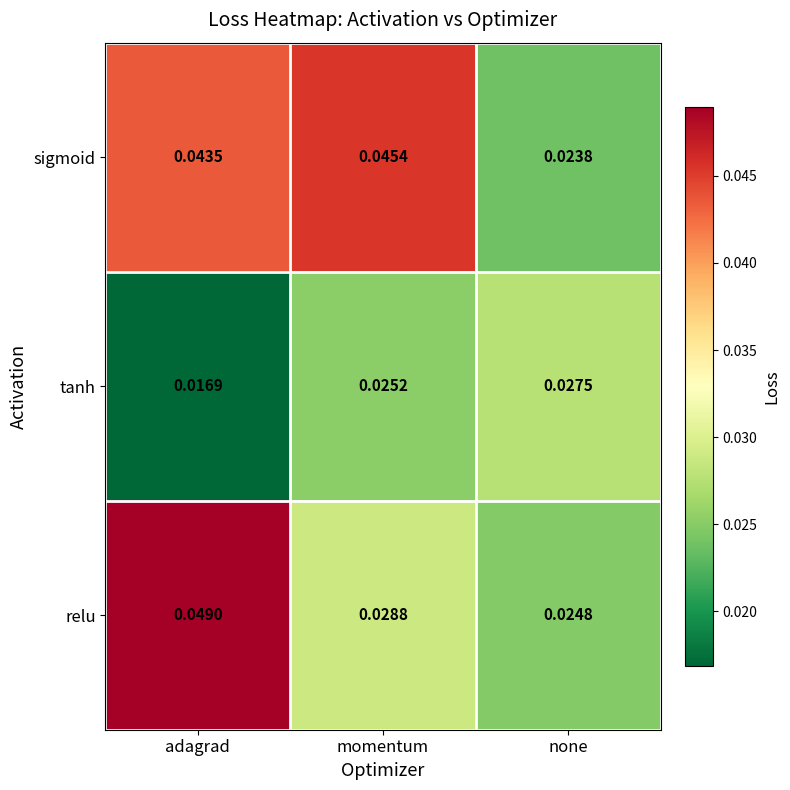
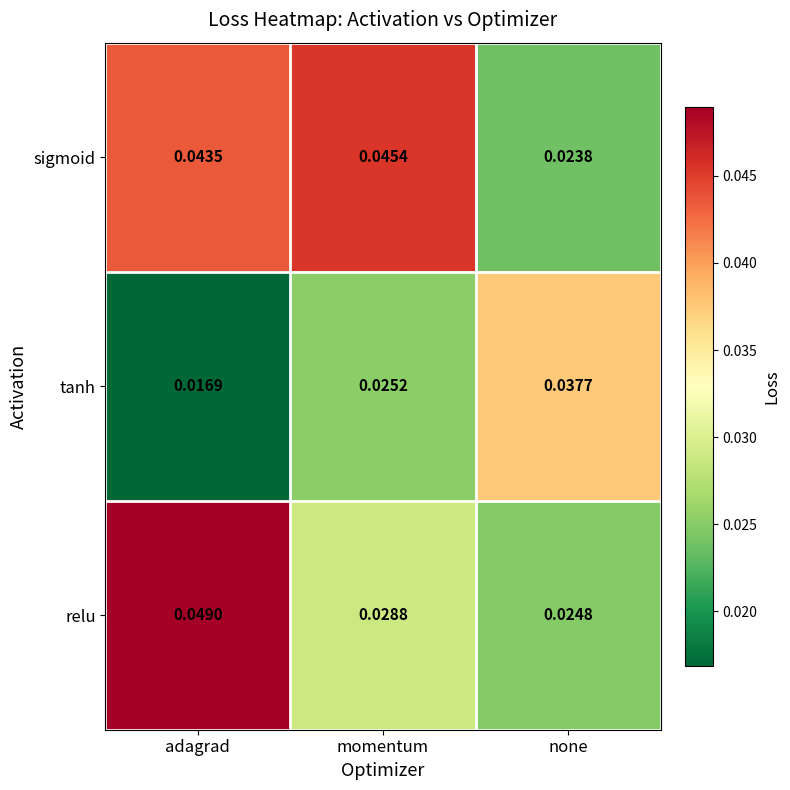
  {
    "sigmoid": {
      "adagrad": 0.0435,
      "momentum": 0.0454,
      "none": 0.0238
    },
    "tanh": {
      "adagrad": 0.0169,
      "momentum": 0.0252,
-     "none": 0.0275
+     "none": 0.0377
    },
    "relu": {
      "adagrad": 0.0490,
      "momentum": 0.0288,
      "none": 0.0248
    }
  }
